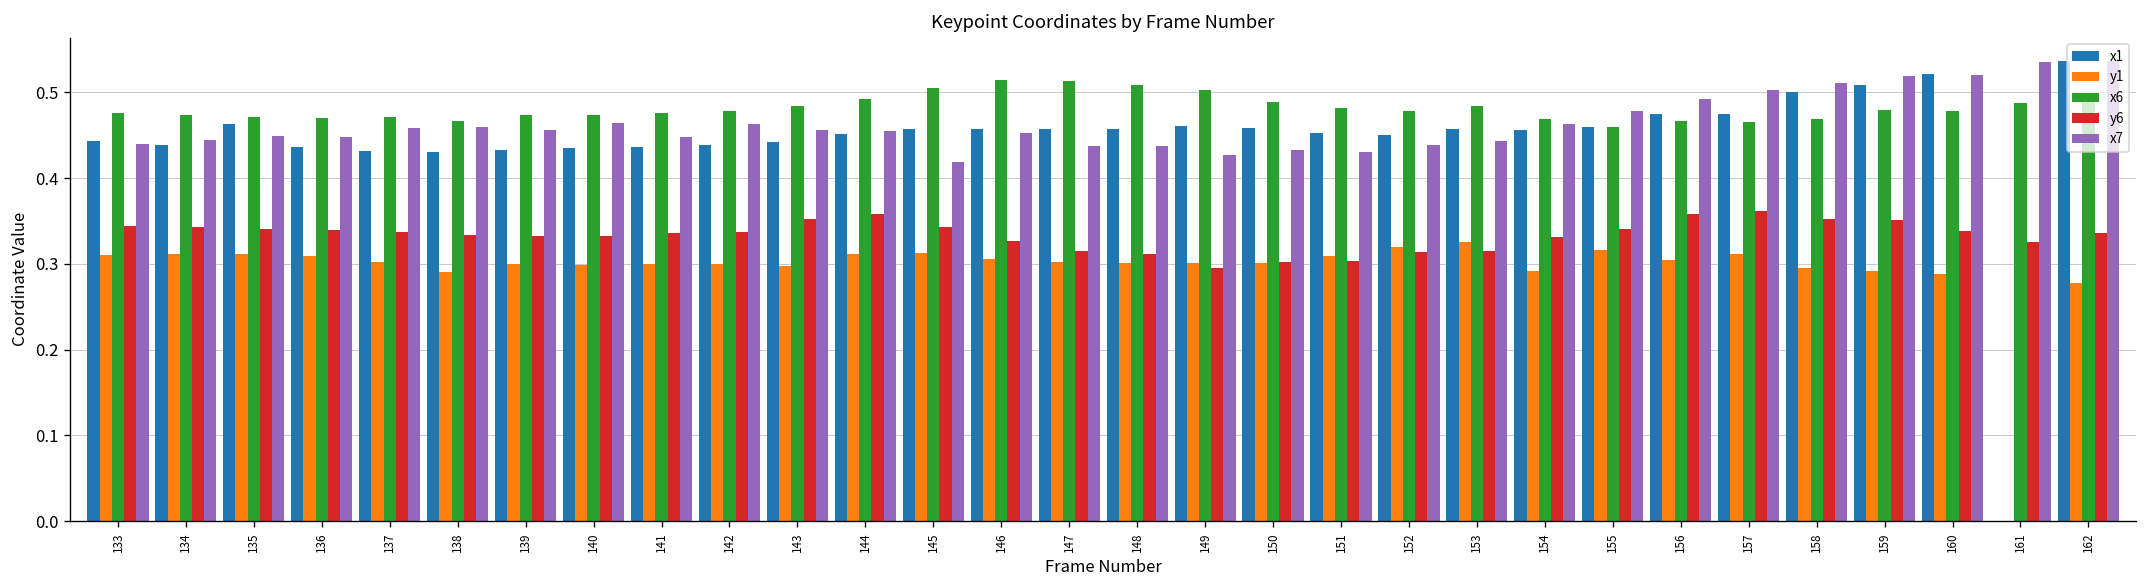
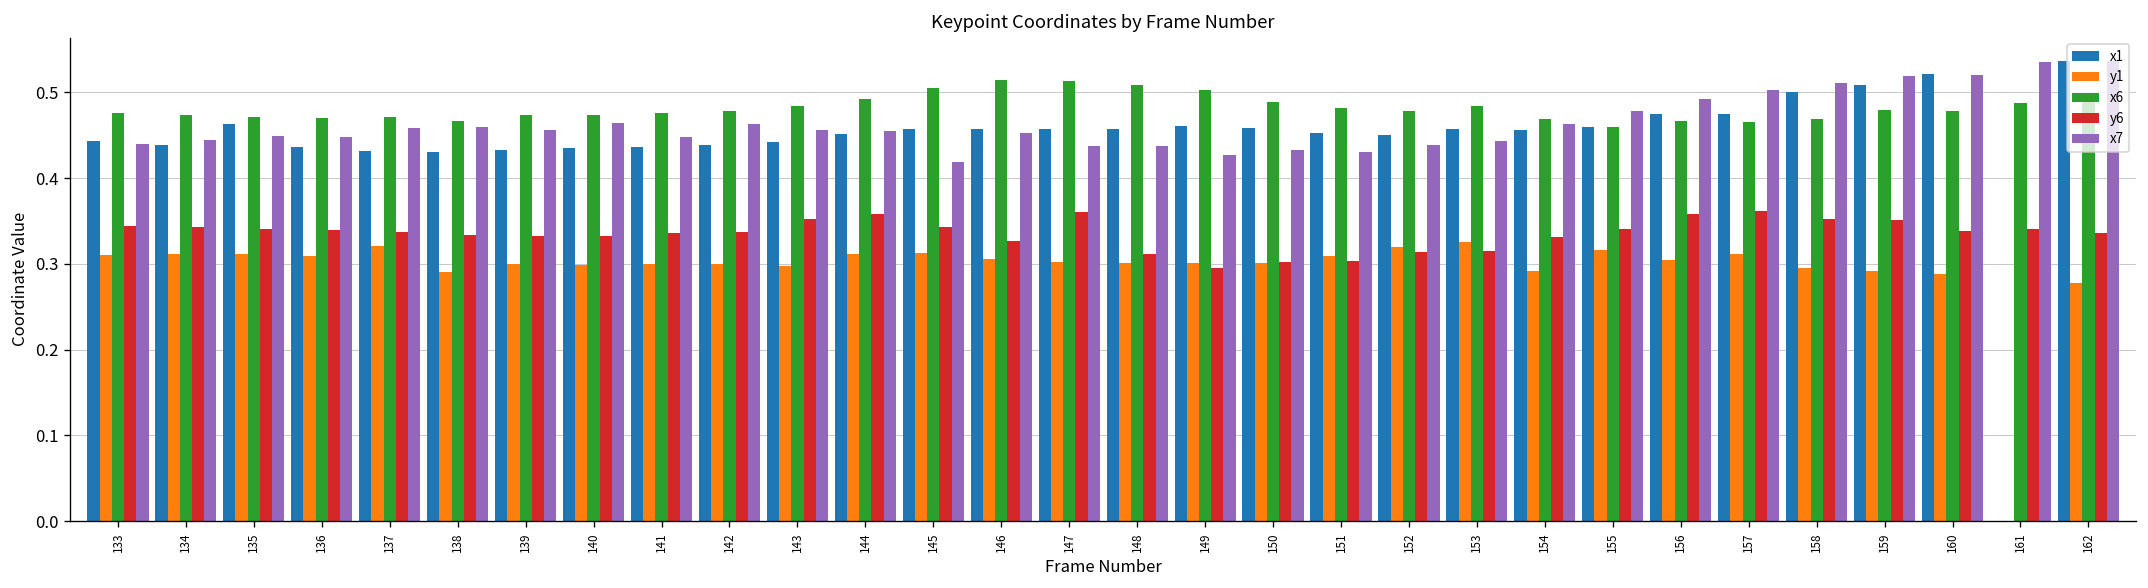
  {
    "x1": {
      "133": 0.44,
      "134": 0.44,
      "135": 0.46,
      "136": 0.44,
      "137": 0.43,
      "138": 0.43,
      "139": 0.43,
      "140": 0.44,
      "141": 0.44,
      "142": 0.44,
      "143": 0.44,
      "144": 0.45,
      "145": 0.46,
      "146": 0.46,
      "147": 0.46,
      "148": 0.46,
      "149": 0.46,
      "150": 0.46,
      "151": 0.45,
      "152": 0.45,
      "153": 0.46,
      "154": 0.46,
      "155": 0.46,
      "156": 0.48,
      "157": 0.47,
      "158": 0.50,
      "159": 0.51,
      "160": 0.52,
      "161": 0.00,
      "162": 0.54
    },
    "y1": {
      "133": 0.31,
      "134": 0.31,
      "135": 0.31,
      "136": 0.31,
-     "137": 0.30,
+     "137": 0.32,
      "138": 0.29,
      "139": 0.30,
      "140": 0.30,
      "141": 0.30,
      "142": 0.30,
      "143": 0.30,
      "144": 0.31,
      "145": 0.31,
      "146": 0.31,
      "147": 0.30,
      "148": 0.30,
      "149": 0.30,
      "150": 0.30,
      "151": 0.31,
      "152": 0.32,
      "153": 0.32,
      "154": 0.29,
      "155": 0.32,
      "156": 0.30,
      "157": 0.31,
      "158": 0.30,
      "159": 0.29,
      "160": 0.29,
      "161": 0.00,
      "162": 0.28
    },
    "x6": {
      "133": 0.48,
      "134": 0.47,
      "135": 0.47,
      "136": 0.47,
      "137": 0.47,
      "138": 0.47,
      "139": 0.47,
      "140": 0.47,
      "141": 0.48,
      "142": 0.48,
      "143": 0.48,
      "144": 0.49,
      "145": 0.51,
      "146": 0.51,
      "147": 0.51,
      "148": 0.51,
      "149": 0.50,
      "150": 0.49,
      "151": 0.48,
      "152": 0.48,
      "153": 0.48,
      "154": 0.47,
      "155": 0.46,
      "156": 0.47,
      "157": 0.47,
      "158": 0.47,
      "159": 0.48,
      "160": 0.48,
      "161": 0.49
    },
    "y6": {
      "133": 0.34,
      "134": 0.34,
      "135": 0.34,
      "136": 0.34,
      "137": 0.34,
      "138": 0.33,
      "139": 0.33,
      "140": 0.33,
      "141": 0.34,
      "142": 0.34,
      "143": 0.35,
      "144": 0.36,
      "145": 0.34,
      "146": 0.33,
-     "147": 0.31,
+     "147": 0.36,
      "148": 0.31,
      "149": 0.29,
      "150": 0.30,
      "151": 0.30,
      "152": 0.31,
      "153": 0.31,
      "154": 0.33,
      "155": 0.34,
      "156": 0.36,
      "157": 0.36,
      "158": 0.35,
      "159": 0.35,
      "160": 0.34,
-     "161": 0.33,
+     "161": 0.34,
      "162": 0.34
    },
    "x7": {
      "133": 0.44,
      "134": 0.44,
      "135": 0.45,
      "136": 0.45,
      "137": 0.46,
      "138": 0.46,
      "139": 0.46,
      "140": 0.46,
      "141": 0.45,
      "142": 0.46,
      "143": 0.46,
      "144": 0.45,
      "145": 0.42,
      "146": 0.45,
      "147": 0.44,
      "148": 0.44,
      "149": 0.43,
      "150": 0.43,
      "151": 0.43,
      "152": 0.44,
      "153": 0.44,
      "154": 0.46,
      "155": 0.48,
      "156": 0.49,
      "157": 0.50,
      "158": 0.51,
      "159": 0.52,
      "160": 0.52,
      "161": 0.54
    }
  }
